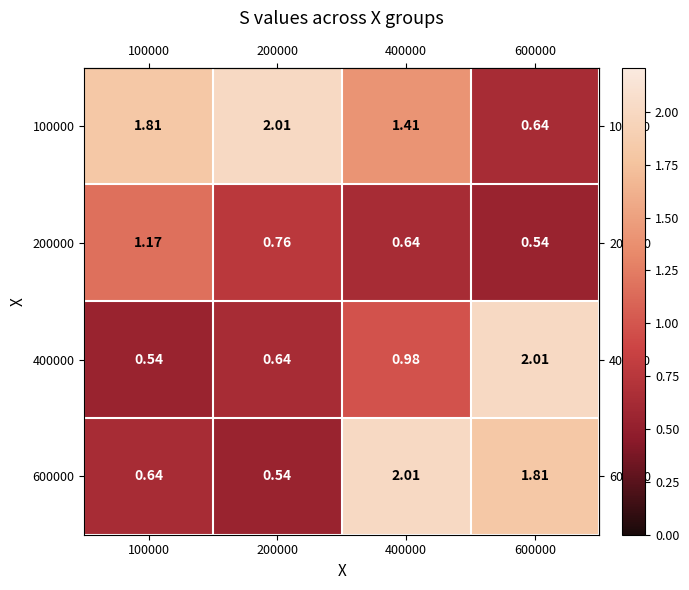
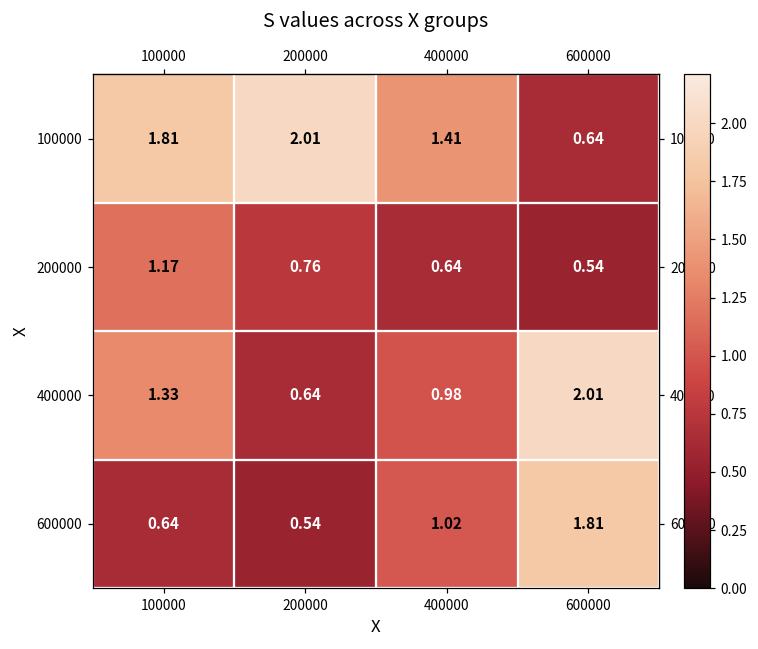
  {
    "100000": {
      "100000": 1.81,
      "200000": 2.01,
      "400000": 1.41,
      "600000": 0.64
    },
    "200000": {
      "100000": 1.17,
      "200000": 0.76,
      "400000": 0.64,
      "600000": 0.54
    },
    "400000": {
-     "100000": 0.54,
+     "100000": 1.33,
      "200000": 0.64,
      "400000": 0.98,
      "600000": 2.01
    },
    "600000": {
      "100000": 0.64,
      "200000": 0.54,
-     "400000": 2.01,
+     "400000": 1.02,
      "600000": 1.81
    }
  }
